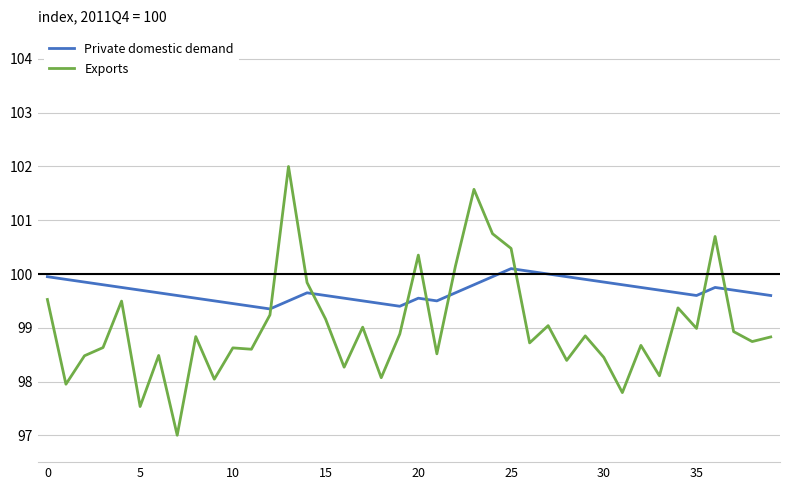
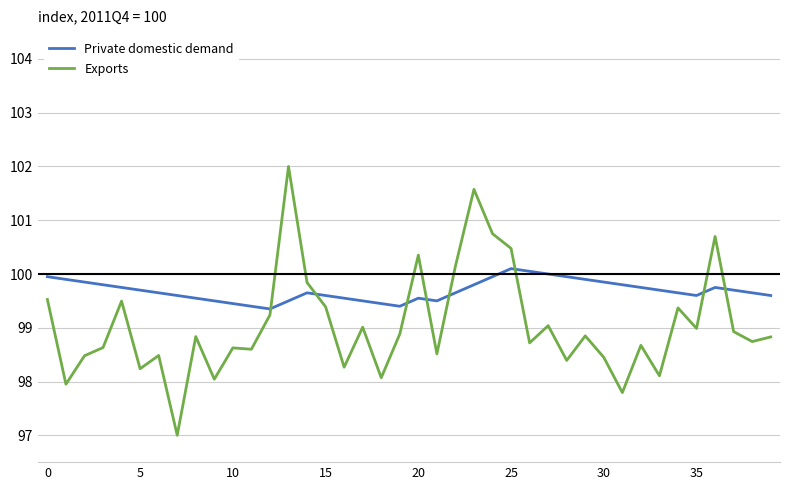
  {
    "Private domestic demand": {
      "0": 100.0,
      "5": 99.7,
      "10": 99.5,
      "15": 99.6,
      "20": 99.6,
      "25": 100.1,
      "30": 99.9,
      "35": 99.6
    },
    "Exports": {
      "0": 99.5,
-     "5": 97.5,
+     "5": 98.2,
      "10": 98.6,
-     "15": 99.2,
+     "15": 99.4,
      "20": 100.4,
      "25": 100.5,
      "30": 98.4,
      "35": 99.0
    }
  }
